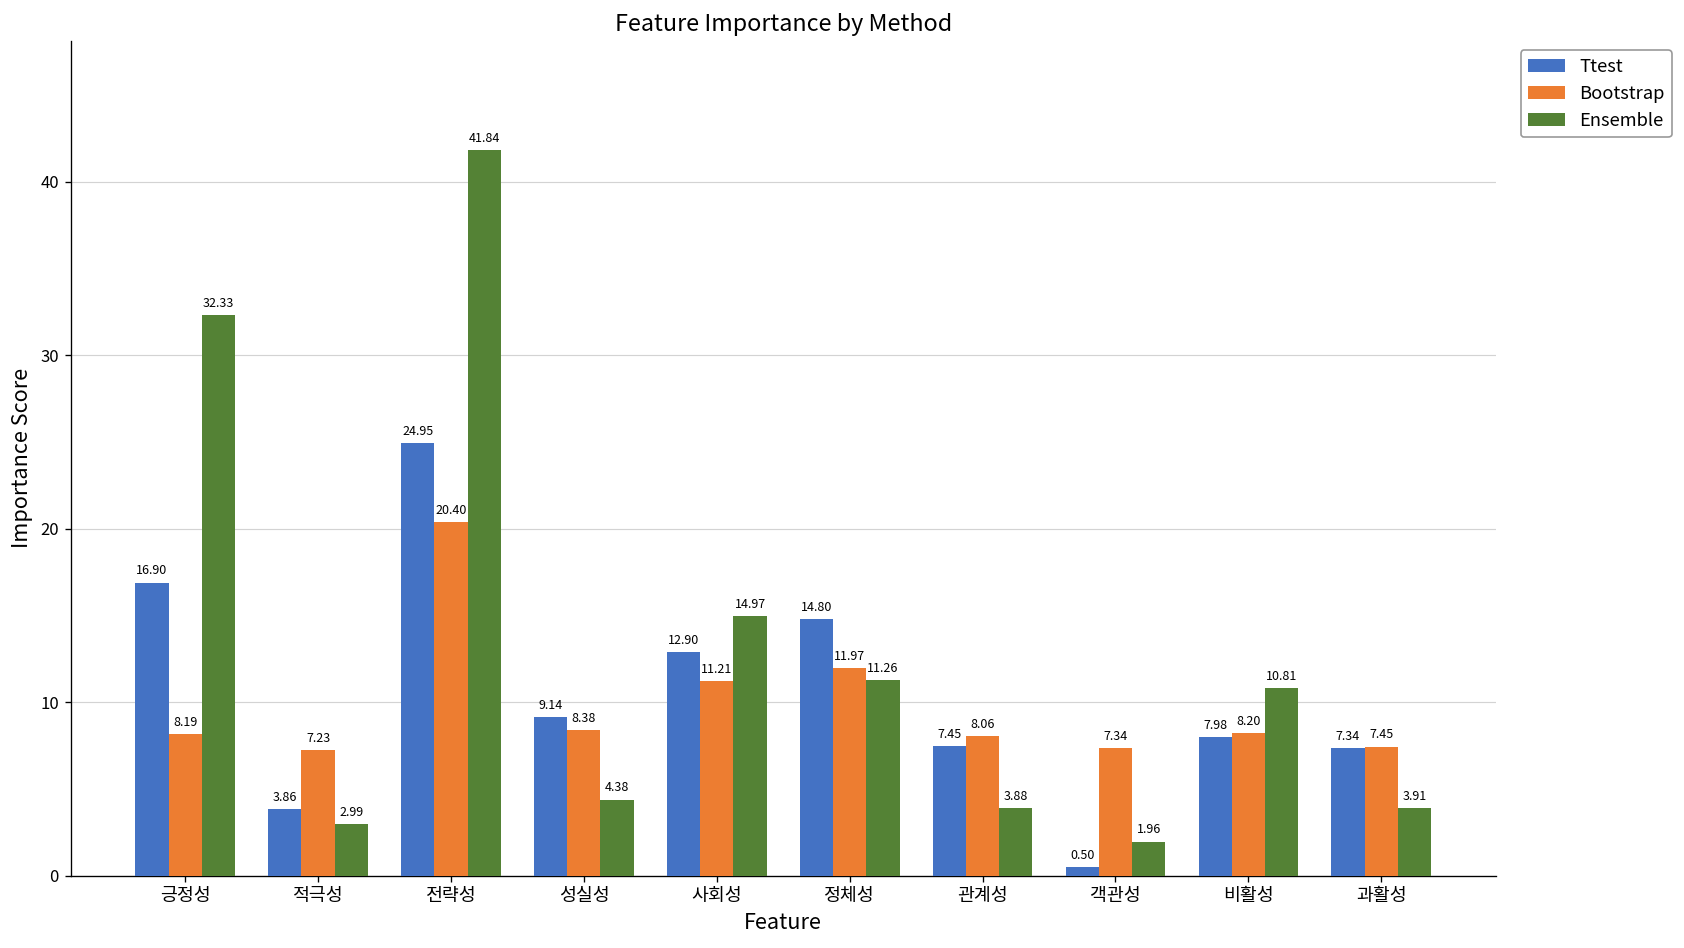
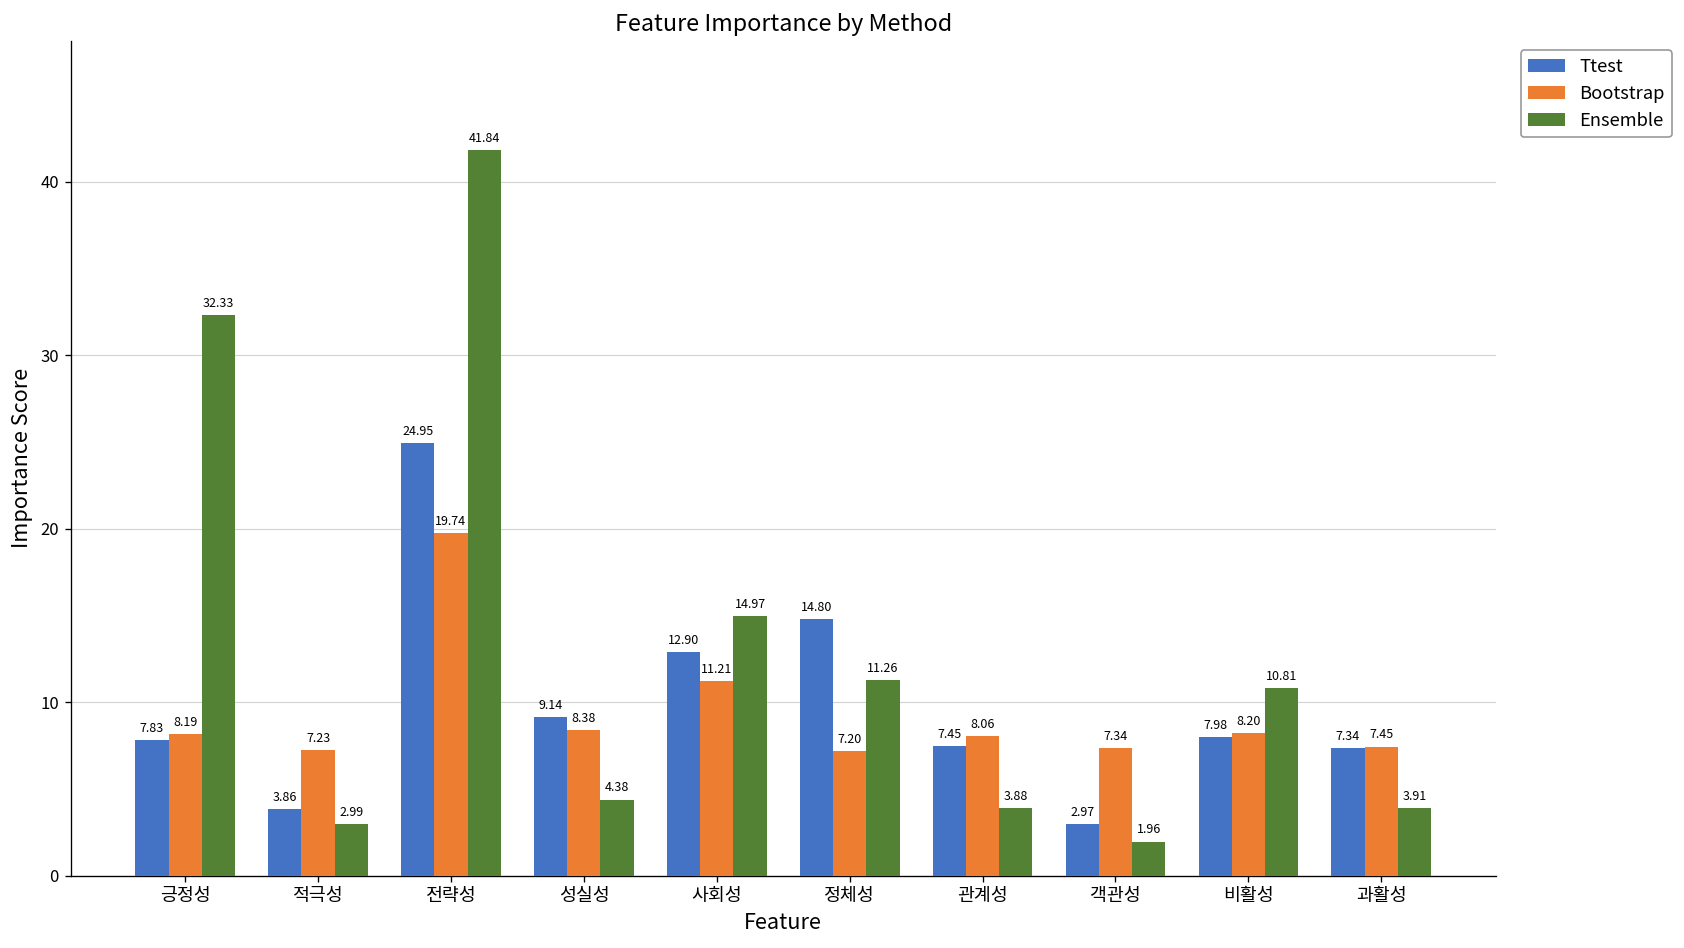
  {
    "Ttest": {
-     "긍정성": 16.90,
+     "긍정성": 7.83,
      "적극성": 3.86,
      "전략성": 24.95,
      "성실성": 9.14,
      "사회성": 12.90,
      "정체성": 14.80,
      "관계성": 7.45,
-     "객관성": 0.50,
+     "객관성": 2.97,
      "비활성": 7.98,
      "과활성": 7.34
    },
    "Bootstrap": {
      "긍정성": 8.19,
      "적극성": 7.23,
-     "전략성": 20.40,
+     "전략성": 19.74,
      "성실성": 8.38,
      "사회성": 11.21,
-     "정체성": 11.97,
+     "정체성": 7.20,
      "관계성": 8.06,
      "객관성": 7.34,
      "비활성": 8.20,
      "과활성": 7.45
    },
    "Ensemble": {
      "긍정성": 32.33,
      "적극성": 2.99,
      "전략성": 41.84,
      "성실성": 4.38,
      "사회성": 14.97,
      "정체성": 11.26,
      "관계성": 3.88,
      "객관성": 1.96,
      "비활성": 10.81,
      "과활성": 3.91
    }
  }
